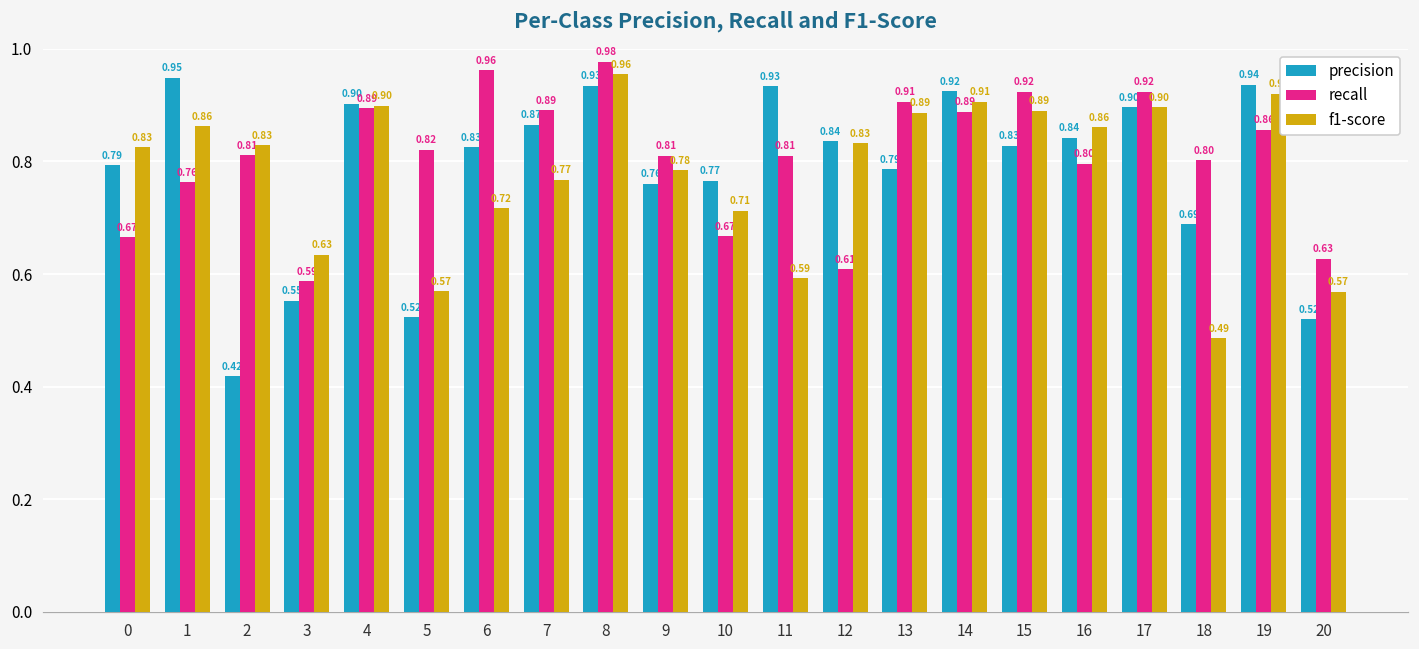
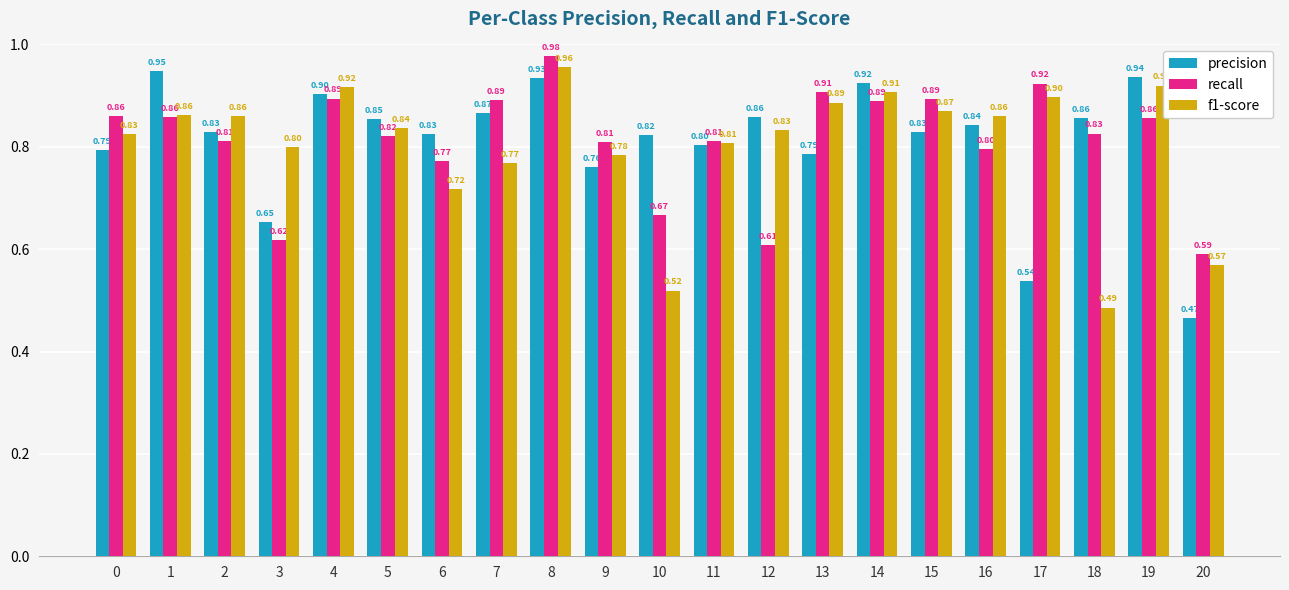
  {
    "precision": {
      "0": 0.79,
      "1": 0.95,
-     "2": 0.42,
-     "3": 0.55,
+     "2": 0.83,
+     "3": 0.65,
      "4": 0.90,
-     "5": 0.52,
+     "5": 0.85,
      "6": 0.83,
      "7": 0.87,
      "8": 0.93,
      "9": 0.76,
-     "10": 0.77,
-     "11": 0.93,
-     "12": 0.84,
+     "10": 0.82,
+     "11": 0.80,
+     "12": 0.86,
      "13": 0.79,
      "14": 0.92,
      "15": 0.83,
      "16": 0.84,
-     "17": 0.90,
-     "18": 0.69,
+     "17": 0.54,
+     "18": 0.86,
      "19": 0.94,
-     "20": 0.52
+     "20": 0.47
    },
    "recall": {
-     "0": 0.67,
-     "1": 0.76,
+     "0": 0.86,
+     "1": 0.86,
      "2": 0.81,
-     "3": 0.59,
+     "3": 0.62,
      "5": 0.82,
-     "6": 0.96,
+     "6": 0.77,
      "7": 0.89,
      "8": 0.98,
      "9": 0.81,
      "10": 0.67,
      "11": 0.81,
      "12": 0.61,
      "13": 0.91,
      "14": 0.89,
-     "15": 0.92,
+     "15": 0.89,
      "16": 0.80,
      "17": 0.92,
-     "18": 0.80,
+     "18": 0.83,
      "19": 0.86,
-     "20": 0.63
+     "20": 0.59
    },
    "f1-score": {
      "0": 0.83,
      "1": 0.86,
-     "2": 0.83,
-     "3": 0.63,
-     "4": 0.90,
-     "5": 0.57,
+     "2": 0.86,
+     "3": 0.80,
+     "4": 0.92,
+     "5": 0.84,
      "6": 0.72,
      "7": 0.77,
      "8": 0.96,
      "9": 0.78,
-     "10": 0.71,
-     "11": 0.59,
+     "10": 0.52,
+     "11": 0.81,
      "12": 0.83,
      "13": 0.89,
      "14": 0.91,
-     "15": 0.89,
+     "15": 0.87,
      "16": 0.86,
      "17": 0.90,
      "18": 0.49,
      "20": 0.57
    }
  }
